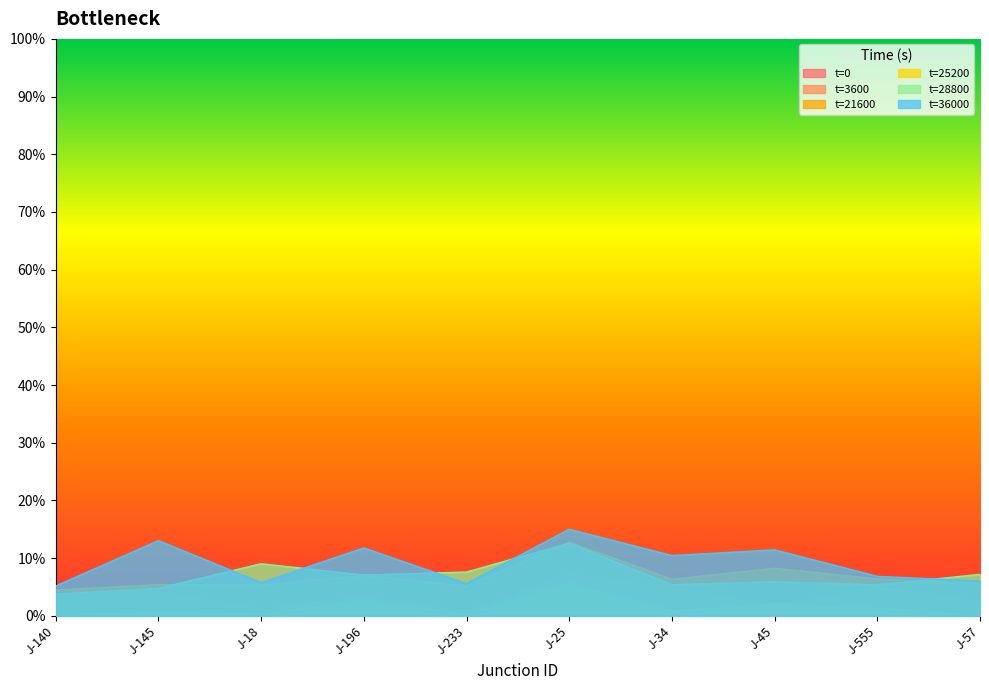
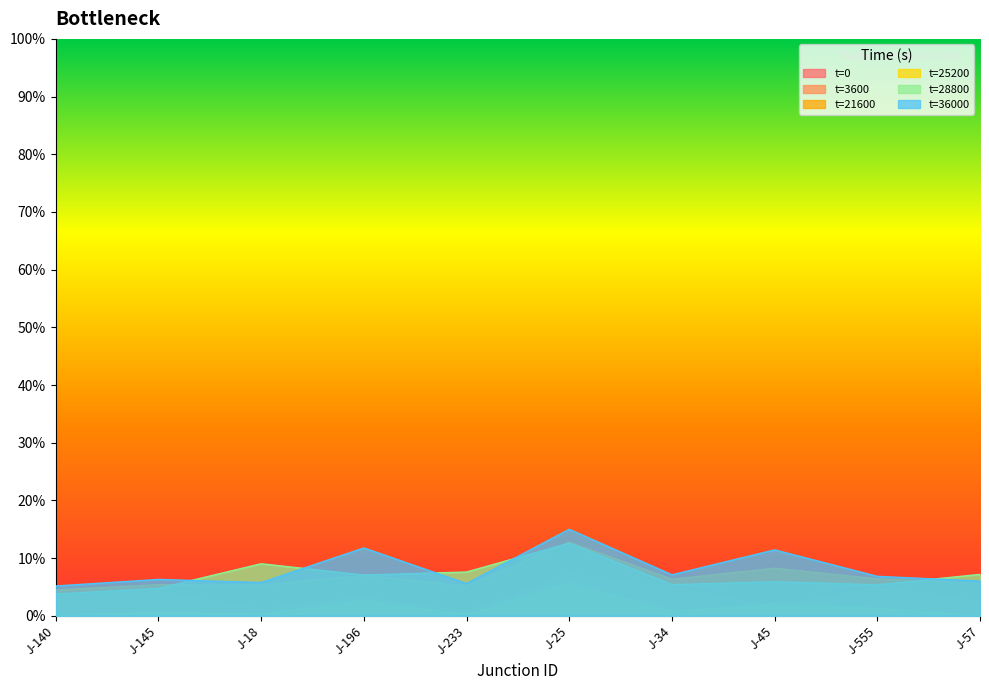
  {
    "t=28800": {
      "J-140": "4%",
      "J-145": "5%",
      "J-18": "9%",
      "J-233": "8%",
      "J-34": "5%",
      "J-45": "6%",
      "J-57": "7%"
    },
    "t=36000": {
      "J-140": "5%",
-     "J-145": "13%",
+     "J-145": "6%",
      "J-196": "12%",
      "J-25": "15%",
-     "J-34": "10%",
+     "J-34": "7%",
      "J-45": "11%"
    }
  }
